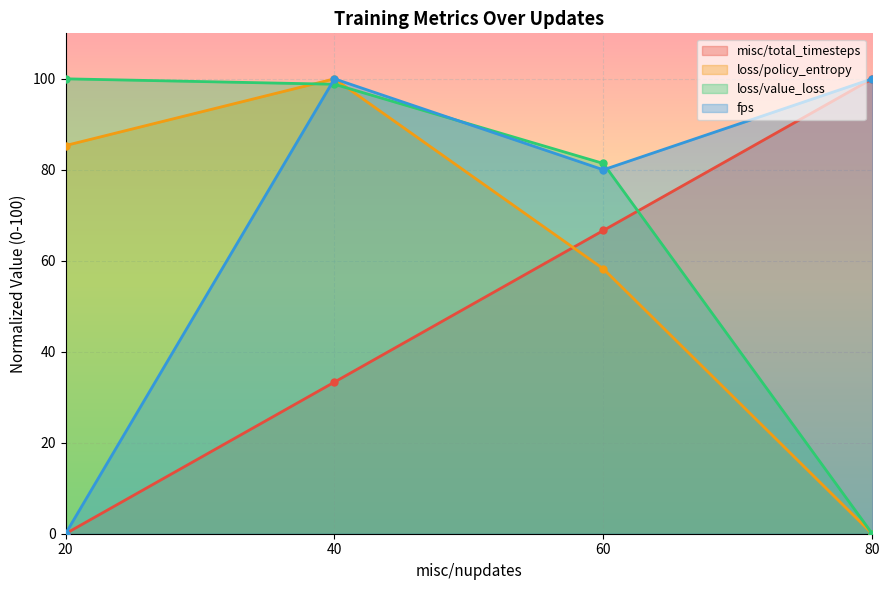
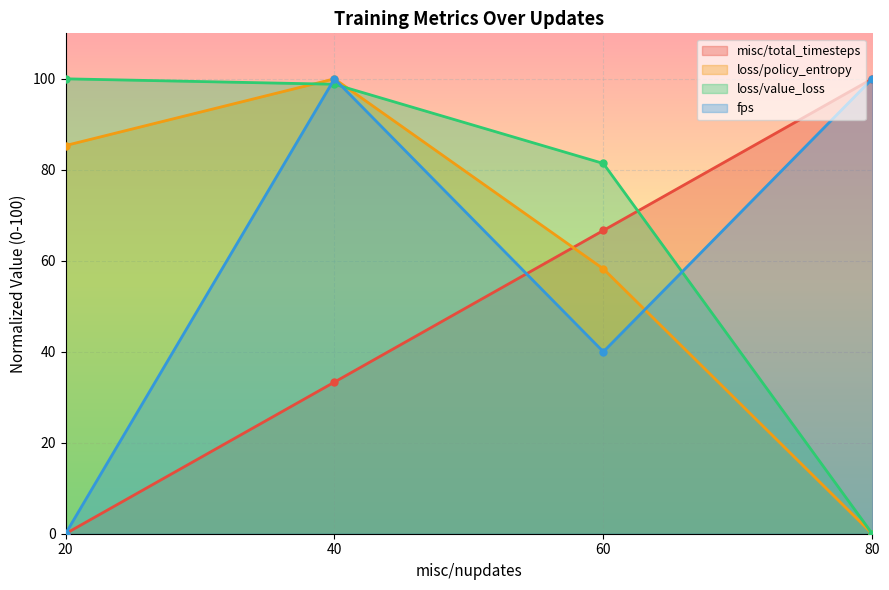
  {
    "loss/value_loss": {
      "20": 100,
      "40": 99,
      "60": 81
    },
    "fps": {
-     "60": 80
+     "60": 40
    }
  }
